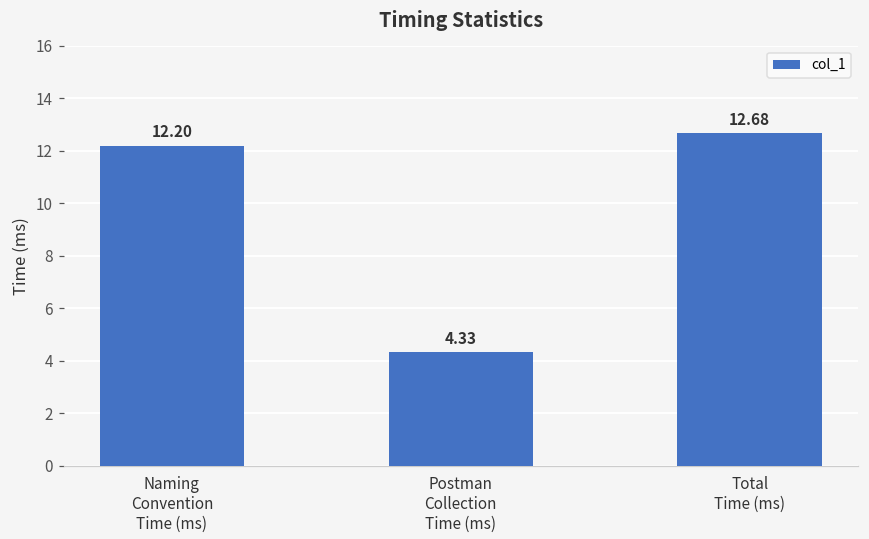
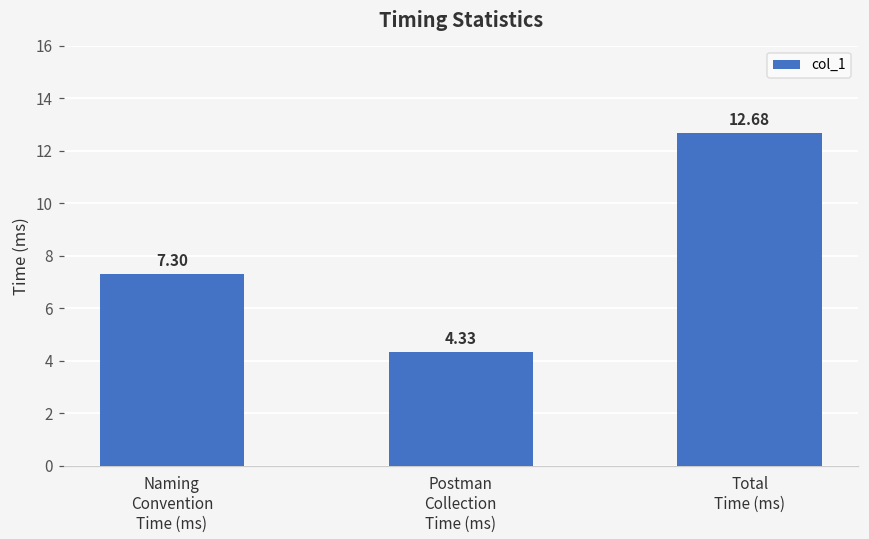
  {
-   "Naming Convention Time (ms)": 12.20,
+   "Naming Convention Time (ms)": 7.30,
    "Postman Collection Time (ms)": 4.33,
    "Total Time (ms)": 12.68
  }
